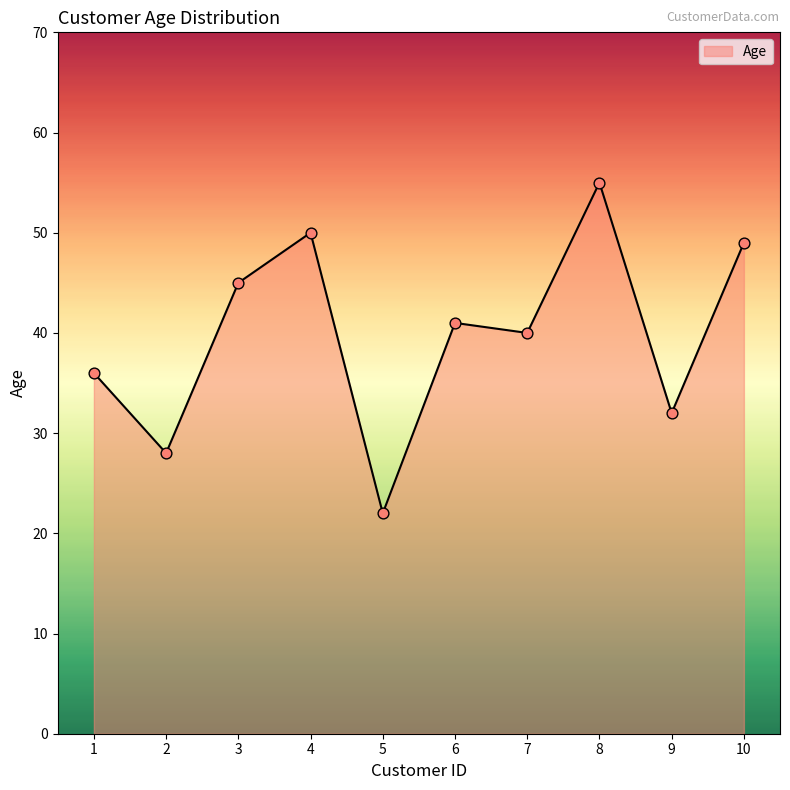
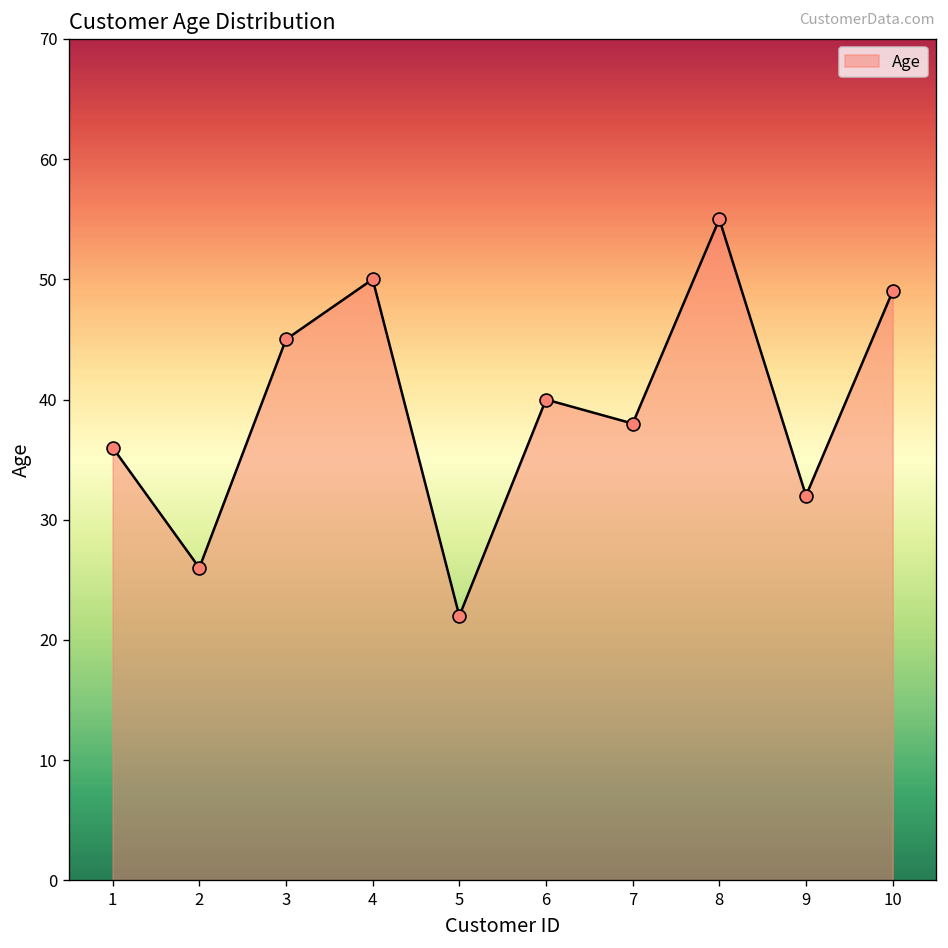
  {
    "1": 36,
-   "2": 28,
+   "2": 26,
    "3": 45,
    "4": 50,
    "5": 22,
-   "6": 41,
-   "7": 40,
+   "6": 40,
+   "7": 38,
    "8": 55,
    "9": 32,
    "10": 49
  }
